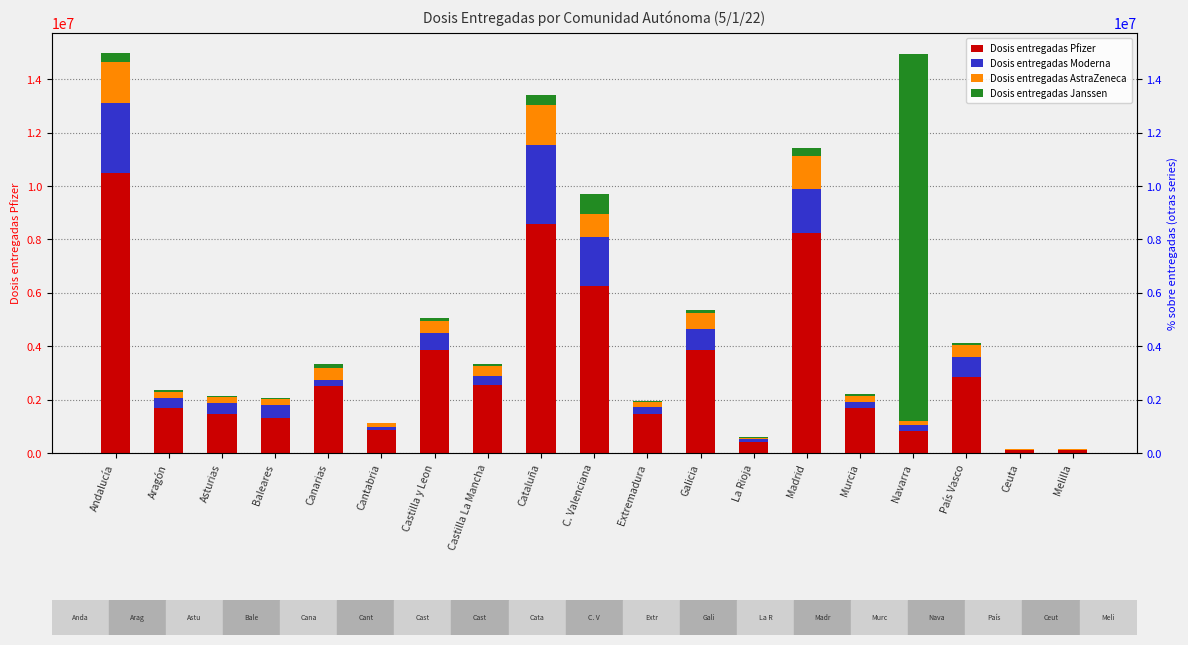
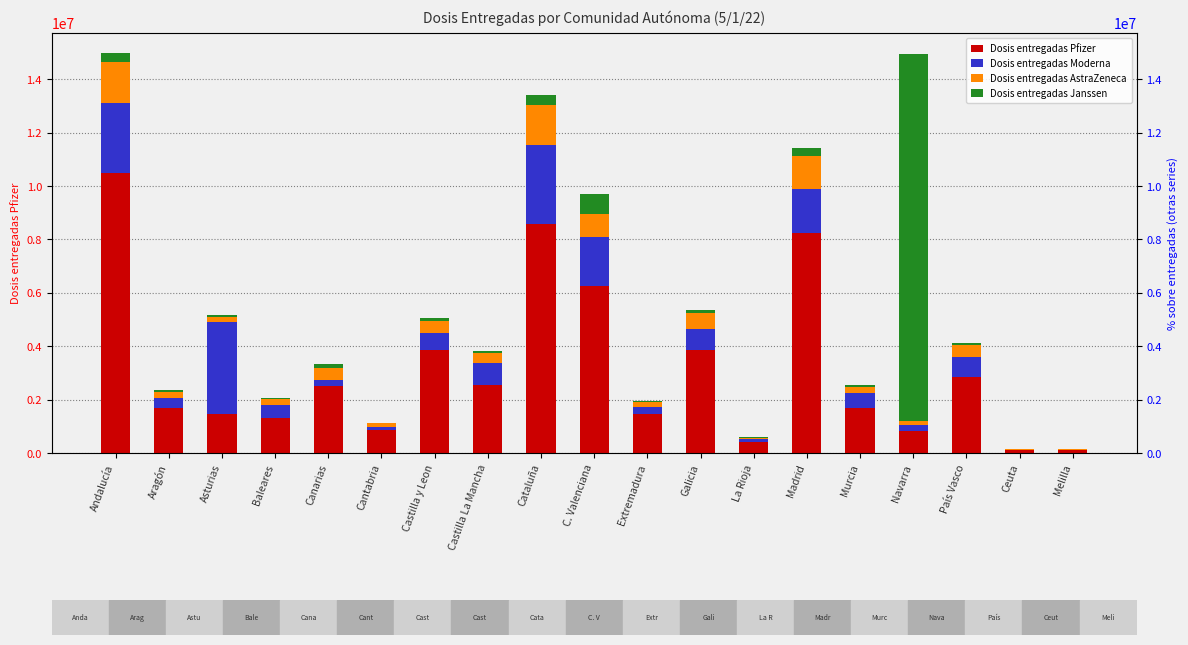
  {
    "Dosis entregadas Pfizer": {
      "Andalucía": 10500000,
      "Aragón": 1700000,
      "Asturias": 1400000,
      "Baleares": 1300000,
      "Canarias": 2500000,
      "Cantabria": 800000,
      "Castilla y Leon": 3900000,
      "Castilla La Mancha": 2500000,
      "Cataluña": 8600000,
      "C. Valenciana": 6300000,
      "Extremadura": 1500000,
      "Galicia": 3900000,
      "La Rioja": 400000,
      "Madrid": 8200000,
      "Murcia": 1700000,
      "Navarra": 800000,
      "País Vasco": 2800000,
      "Ceuta": 100000,
      "Melilla": 100000
    },
    "Dosis entregadas Moderna": {
      "Andalucía": 2600000,
      "Aragón": 400000,
-     "Asturias": 400000,
+     "Asturias": 3400000,
      "Baleares": 500000,
      "Canarias": 200000,
      "Cantabria": 100000,
      "Castilla y Leon": 600000,
-     "Castilla La Mancha": 300000,
+     "Castilla La Mancha": 800000,
      "Cataluña": 3000000,
      "C. Valenciana": 1800000,
      "Extremadura": 300000,
      "Galicia": 800000,
      "Madrid": 1700000,
-     "Murcia": 200000,
+     "Murcia": 500000,
      "Navarra": 200000,
      "País Vasco": 700000
    },
    "Dosis entregadas AstraZeneca": {
      "Andalucía": 1500000,
      "Aragón": 300000,
      "Asturias": 200000,
      "Baleares": 200000,
      "Canarias": 500000,
      "Cantabria": 100000,
      "Castilla y Leon": 500000,
      "Castilla La Mancha": 400000,
      "Cataluña": 1500000,
      "C. Valenciana": 900000,
      "Extremadura": 200000,
      "Galicia": 600000,
      "Madrid": 1200000,
      "Murcia": 300000,
      "Navarra": 100000,
      "País Vasco": 400000
    },
    "Dosis entregadas Janssen": {
      "Andalucía": 300000,
      "Canarias": 100000,
      "Castilla y Leon": 100000,
      "Castilla La Mancha": 100000,
      "Cataluña": 400000,
      "C. Valenciana": 800000,
      "Galicia": 100000,
      "Madrid": 300000,
      "Navarra": 13700000,
      "País Vasco": 100000
    }
  }
